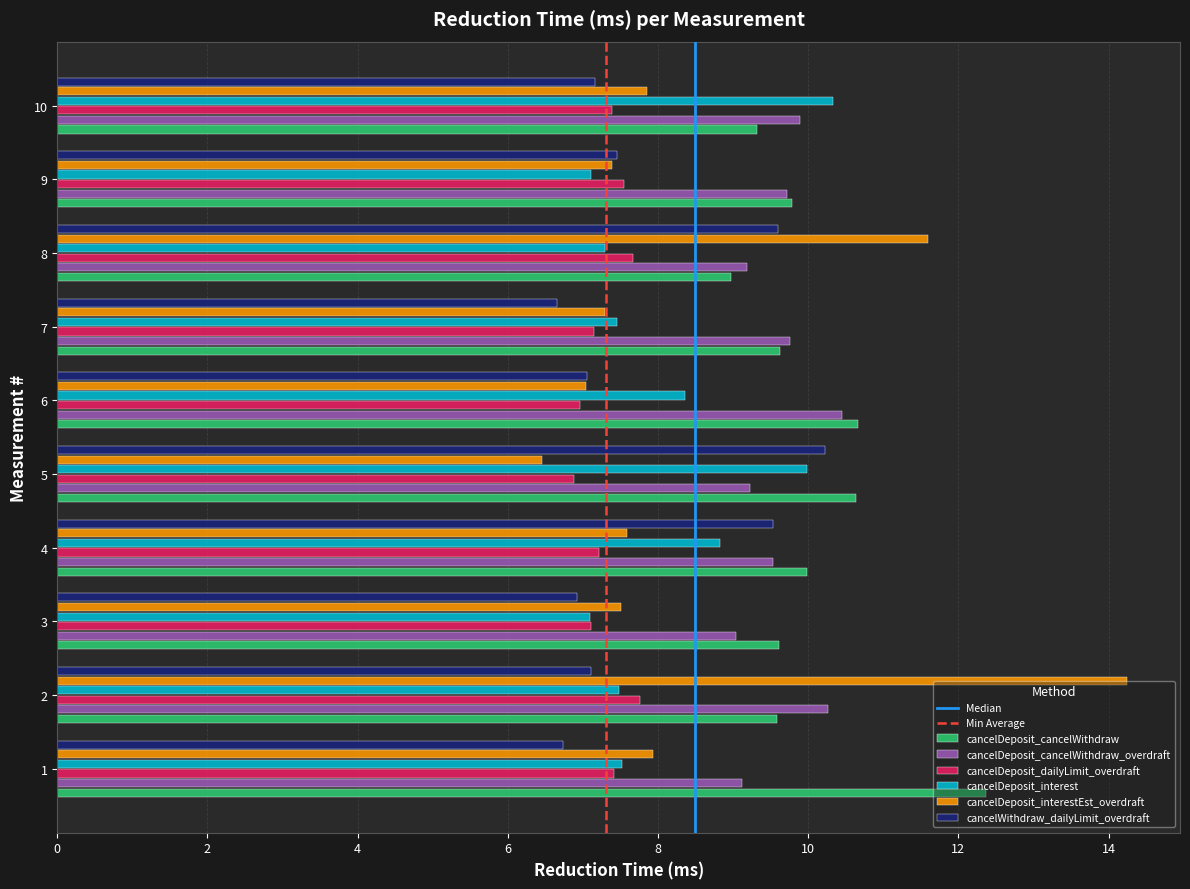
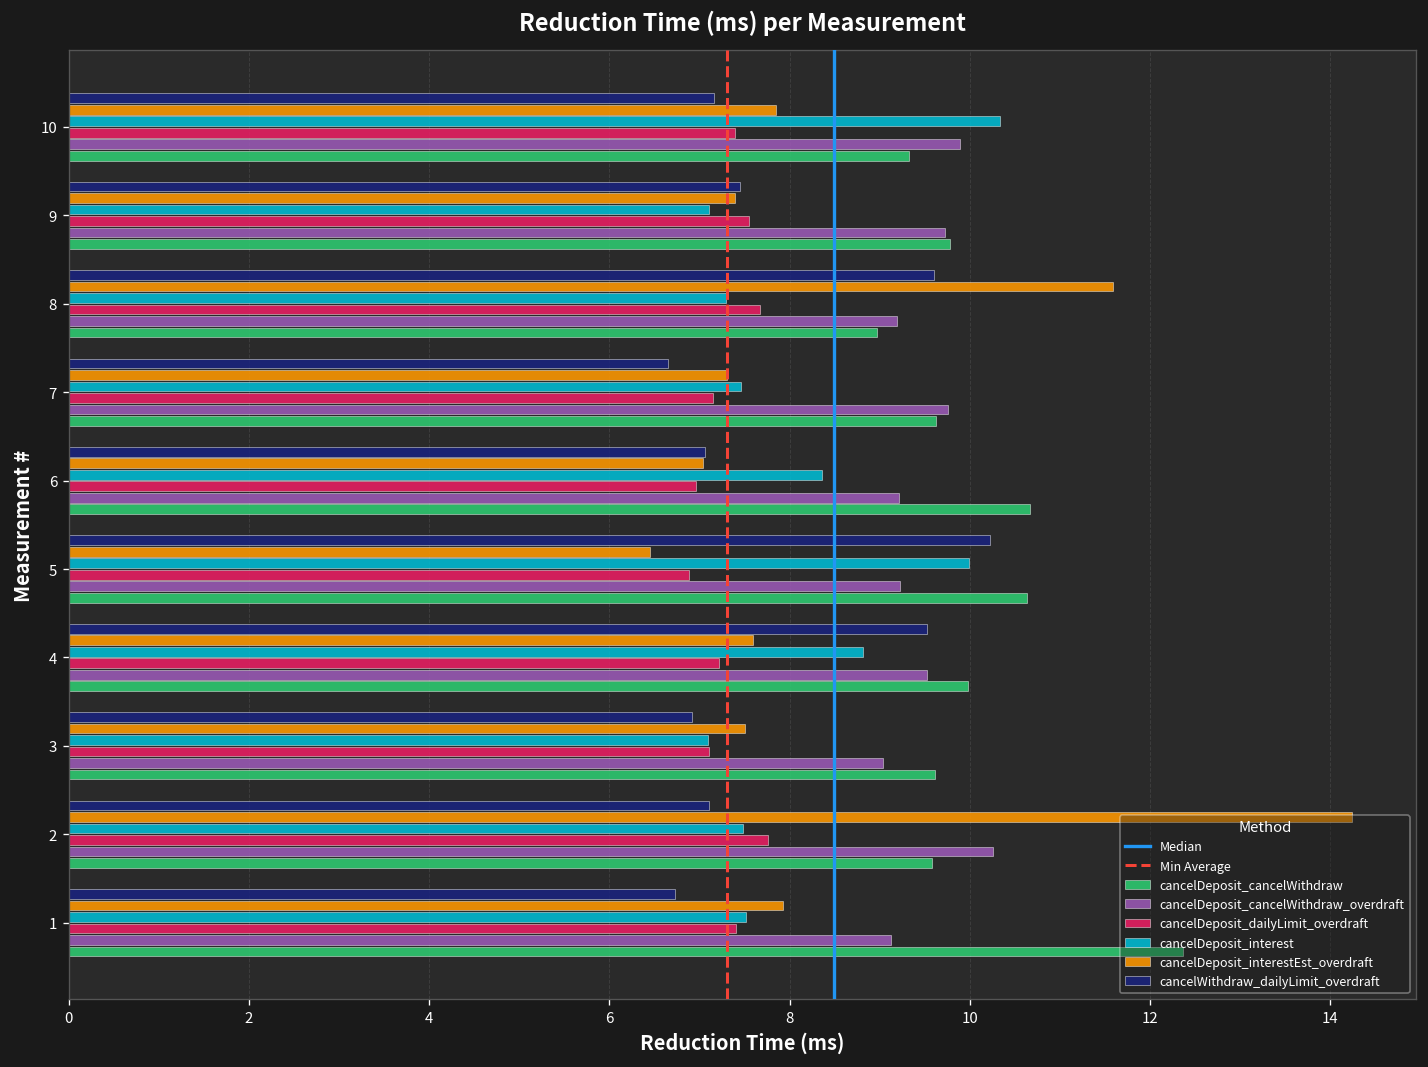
  {
    "cancelDeposit_cancelWithdraw": {
      "10": 9.3,
      "9": 9.8,
      "8": 9.0,
      "7": 9.6,
      "6": 10.7,
      "5": 10.6,
      "4": 10.0,
      "3": 9.6,
      "2": 9.6
    },
    "cancelDeposit_cancelWithdraw_overdraft": {
      "10": 9.9,
      "9": 9.7,
      "8": 9.2,
      "7": 9.8,
-     "6": 10.5,
+     "6": 9.2,
      "5": 9.2,
      "4": 9.5,
      "3": 9.0,
      "2": 10.3,
      "1": 9.1
    },
    "cancelDeposit_dailyLimit_overdraft": {
      "10": 7.4,
      "9": 7.6,
      "8": 7.7,
      "7": 7.2,
      "6": 7.0,
      "5": 6.9,
      "4": 7.2,
      "3": 7.1,
      "2": 7.8,
      "1": 7.4
    },
    "cancelDeposit_interest": {
      "10": 10.3,
      "9": 7.1,
      "8": 7.3,
      "7": 7.5,
      "6": 8.4,
      "5": 10.0,
      "4": 8.8,
      "3": 7.1,
      "2": 7.5,
      "1": 7.5
    },
    "cancelDeposit_interestEst_overdraft": {
      "10": 7.9,
      "9": 7.4,
      "8": 11.6,
      "7": 7.3,
      "6": 7.0,
      "5": 6.5,
      "4": 7.6,
      "3": 7.5,
      "2": 14.2,
      "1": 7.9
    },
    "cancelWithdraw_dailyLimit_overdraft": {
      "10": 7.2,
      "9": 7.5,
      "8": 9.6,
      "7": 6.7,
      "6": 7.1,
      "5": 10.2,
      "4": 9.5,
      "3": 6.9,
      "2": 7.1,
      "1": 6.7
    }
  }
